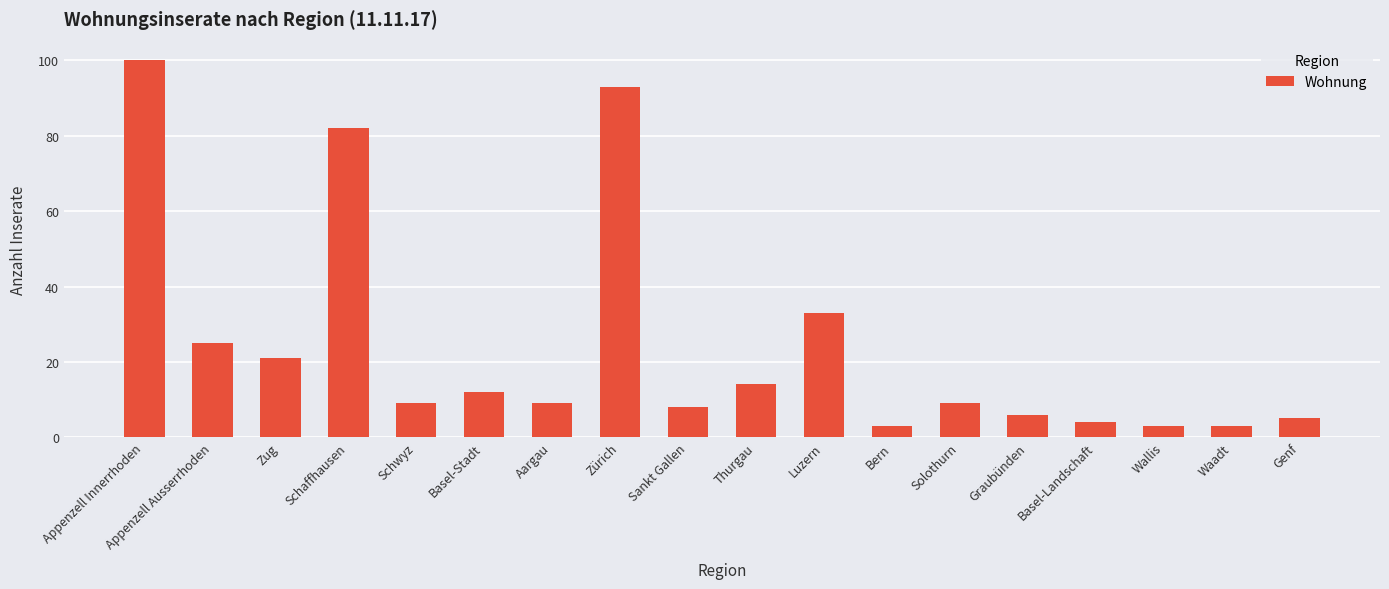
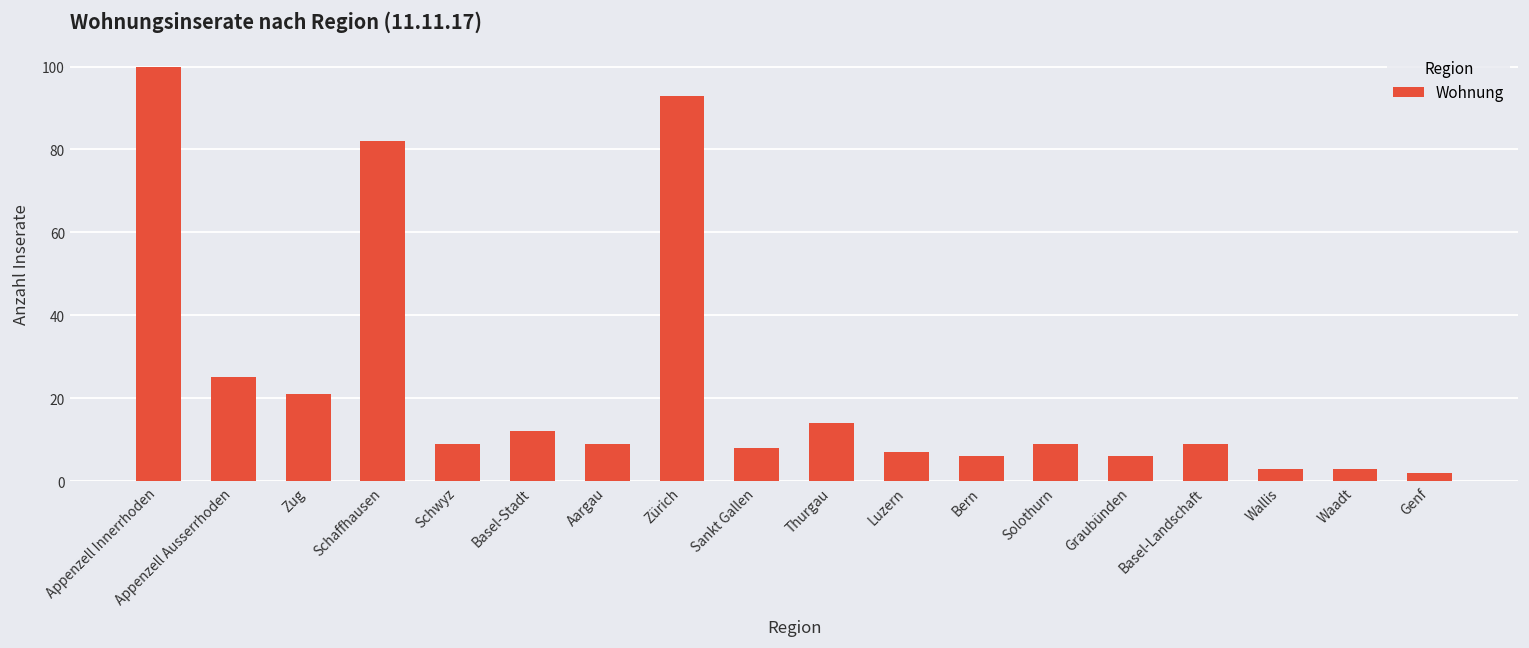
  {
    "Appenzell Innerrhoden": 100,
    "Appenzell Ausserrhoden": 25,
    "Zug": 21,
    "Schaffhausen": 82,
    "Schwyz": 9,
    "Basel-Stadt": 12,
    "Aargau": 9,
    "Zürich": 93,
    "Sankt Gallen": 8,
    "Thurgau": 14,
-   "Luzern": 33,
-   "Bern": 3,
+   "Luzern": 7,
+   "Bern": 6,
    "Solothurn": 9,
    "Graubünden": 6,
-   "Basel-Landschaft": 4,
+   "Basel-Landschaft": 9,
    "Wallis": 3,
    "Waadt": 3,
-   "Genf": 5
+   "Genf": 2
  }
